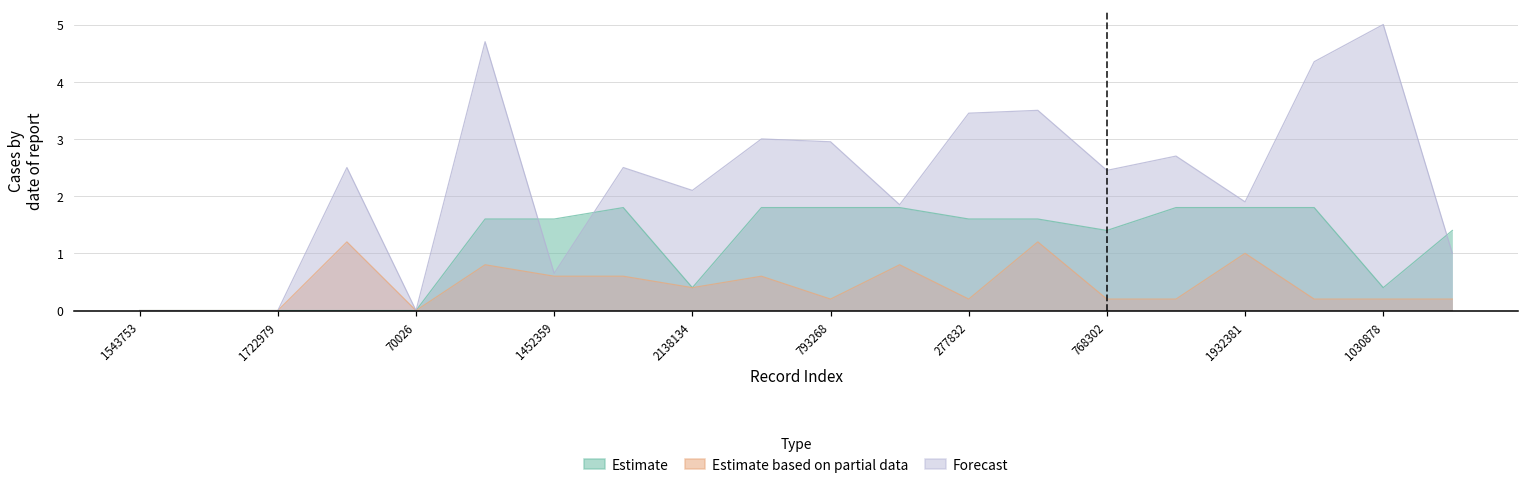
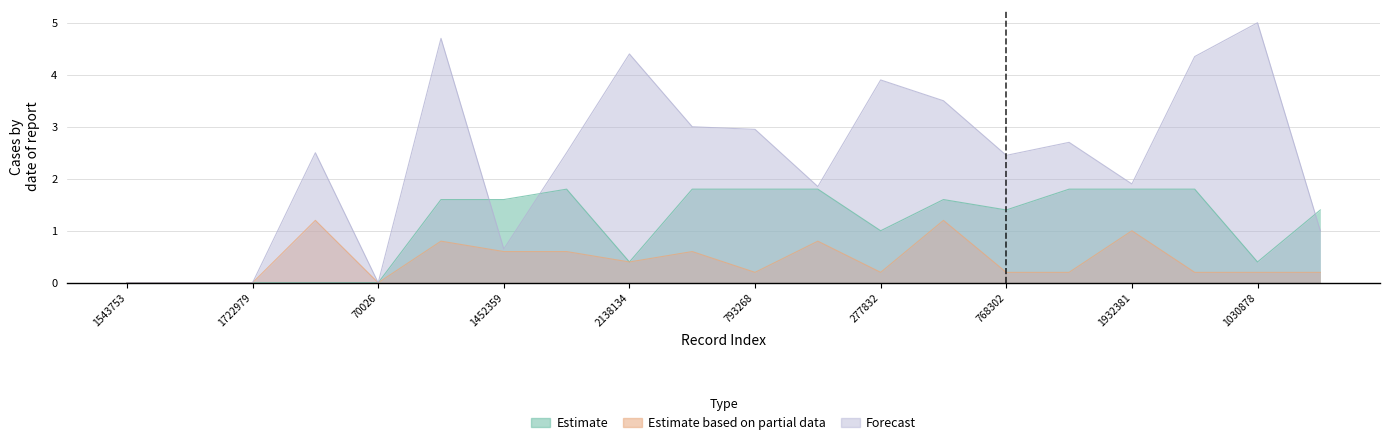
  {
    "Estimate": {
      "1452359": 1.6,
      "793268": 1.8,
-     "277832": 1.6,
+     "277832": 1.0,
      "768302": 1.4,
      "1932381": 1.8,
      "1030878": 0.4
    },
    "Estimate based on partial data": {
      "1452359": 0.6,
      "793268": 0.2,
      "277832": 0.2,
      "768302": 0.2,
      "1932381": 1.0,
      "1030878": 0.2
    },
    "Forecast": {
      "1452359": 0.7,
-     "2138134": 2.1,
+     "2138134": 4.4,
      "793268": 3.0,
-     "277832": 3.5,
+     "277832": 3.9,
      "768302": 2.5,
      "1932381": 1.9,
      "1030878": 5.0
    }
  }
